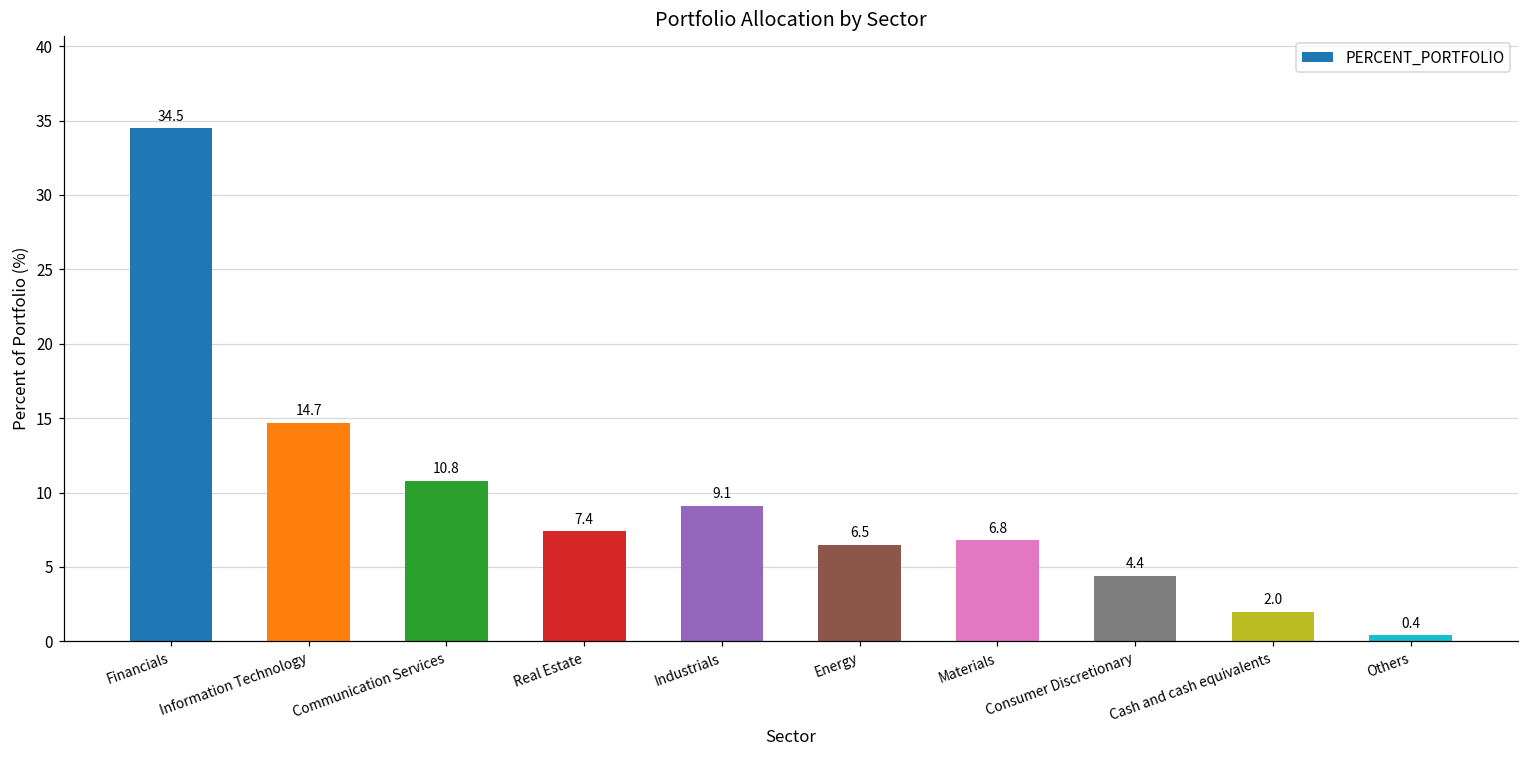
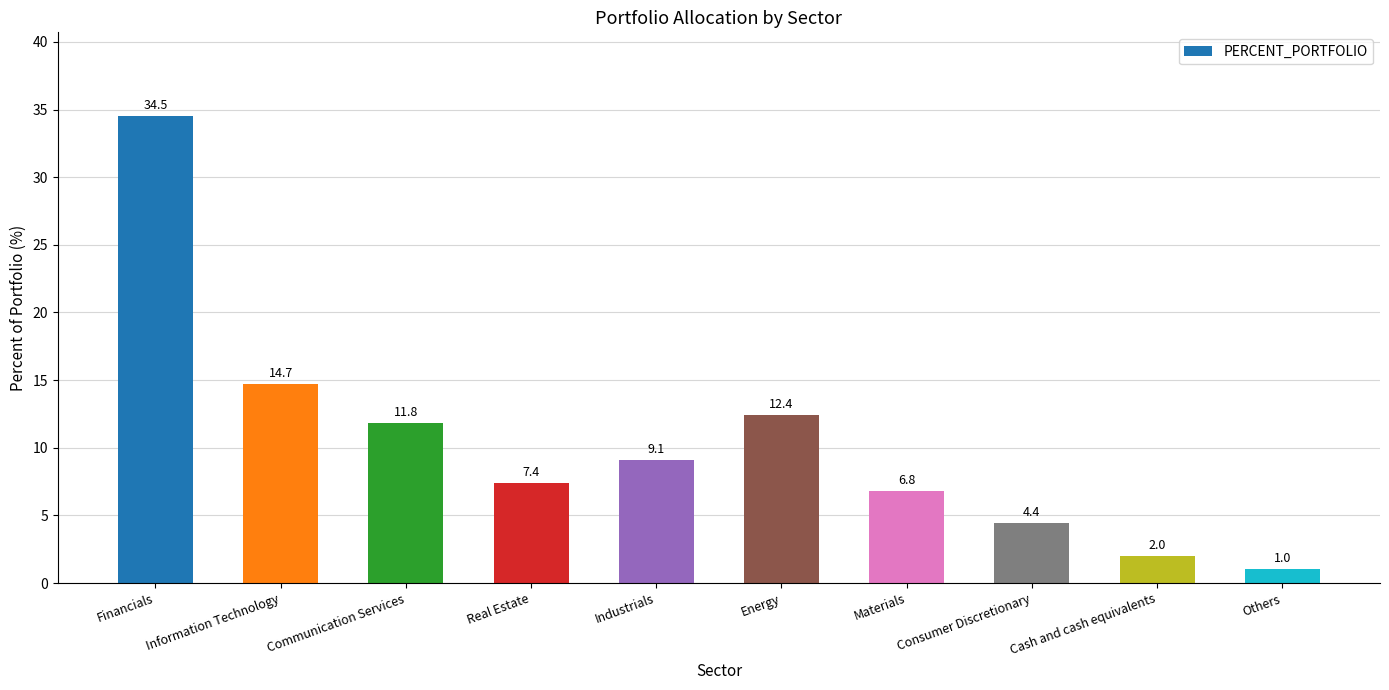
  {
    "Financials": 34.5,
    "Information Technology": 14.7,
-   "Communication Services": 10.8,
+   "Communication Services": 11.8,
    "Real Estate": 7.4,
    "Industrials": 9.1,
-   "Energy": 6.5,
+   "Energy": 12.4,
    "Materials": 6.8,
    "Consumer Discretionary": 4.4,
    "Cash and cash equivalents": 2.0,
-   "Others": 0.4
+   "Others": 1.0
  }
